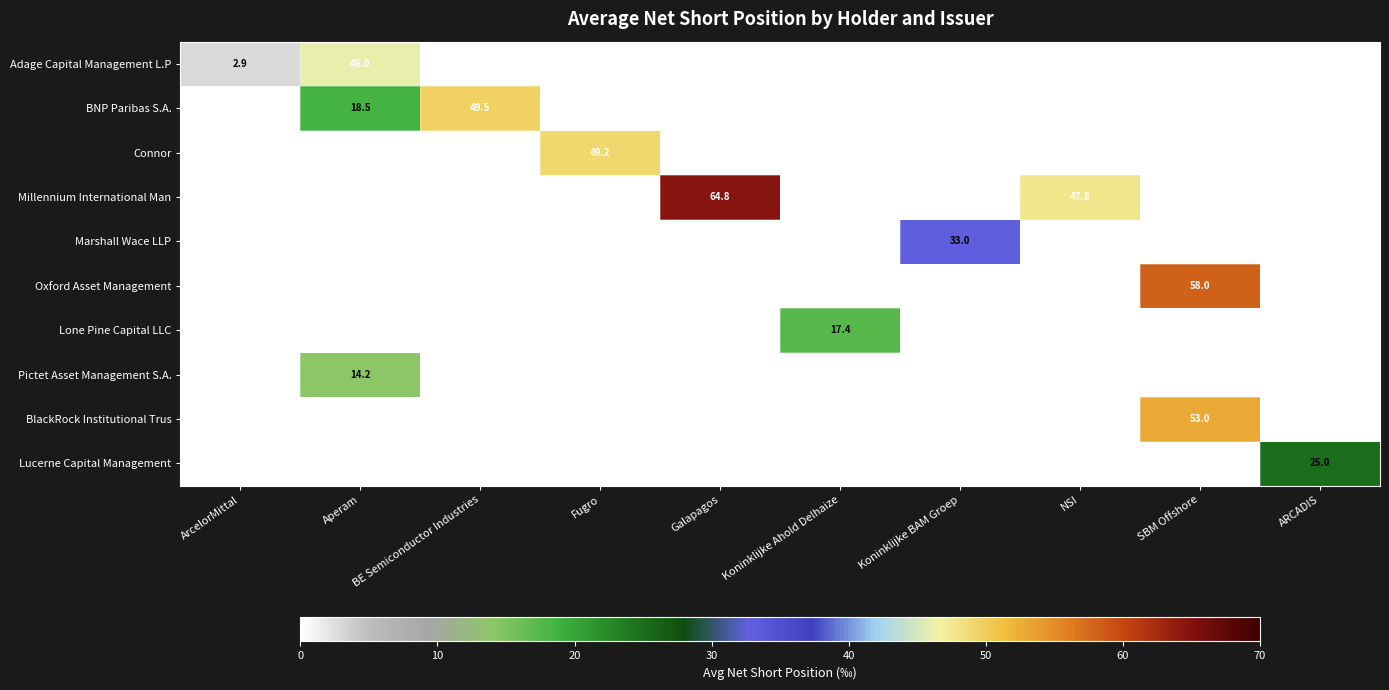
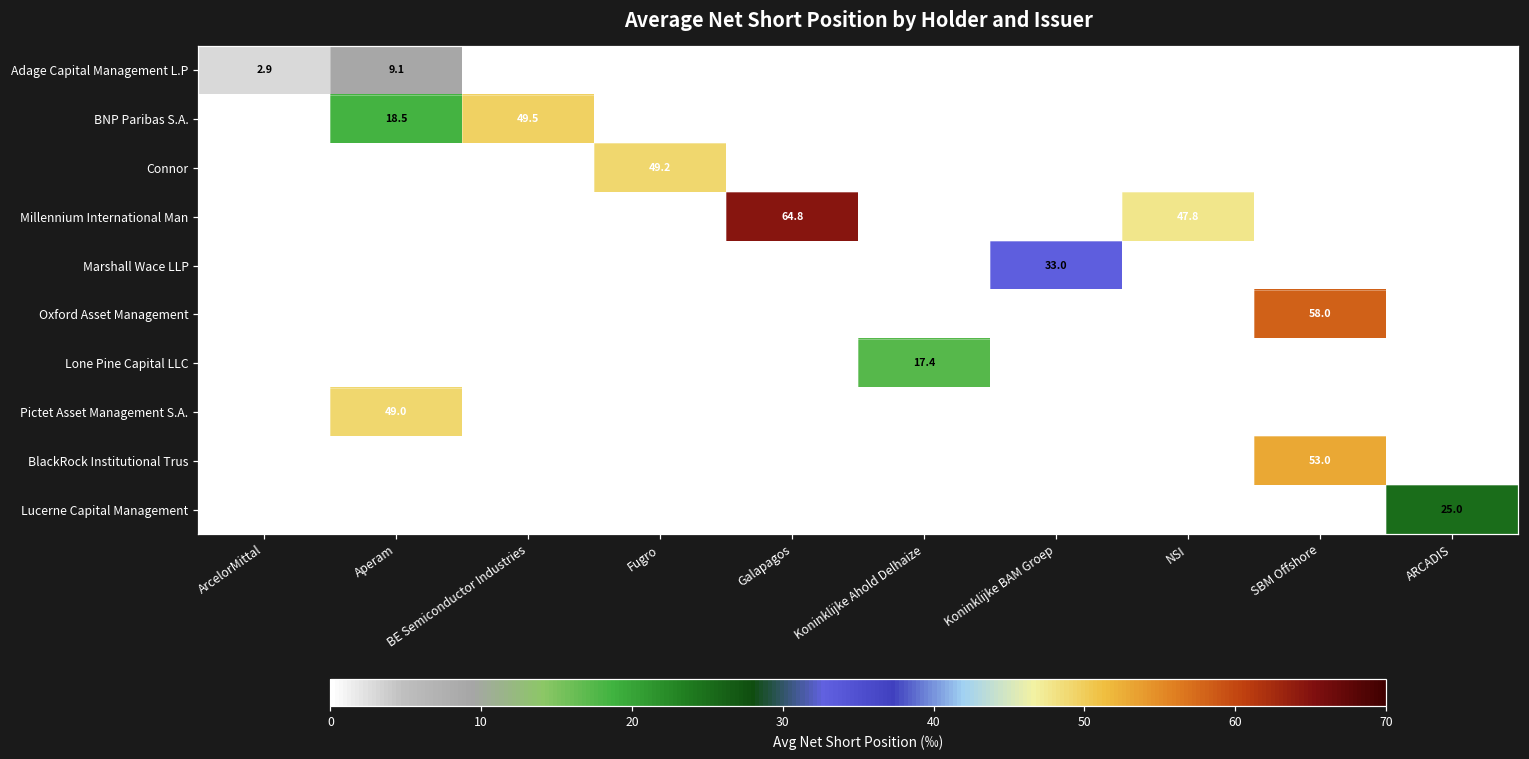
  {
    "Adage Capital Management L.P": {
      "ArcelorMittal": 2.9,
-     "Aperam": 46.0
+     "Aperam": 9.1
    },
    "BNP Paribas S.A.": {
      "Aperam": 18.5,
      "BE Semiconductor Industries": 49.5
    },
    "Connor": {
      "Fugro": 49.2
    },
    "Millennium International Man": {
      "Galapagos": 64.8,
      "NSI": 47.8
    },
    "Marshall Wace LLP": {
      "Koninklijke BAM Groep": 33.0
    },
    "Oxford Asset Management": {
      "SBM Offshore": 58.0
    },
    "Lone Pine Capital LLC": {
      "Koninklijke Ahold Delhaize": 17.4
    },
    "Pictet Asset Management S.A.": {
-     "Aperam": 14.2
+     "Aperam": 49.0
    },
    "BlackRock Institutional Trus": {
      "SBM Offshore": 53.0
    },
    "Lucerne Capital Management": {
      "ARCADIS": 25.0
    }
  }
